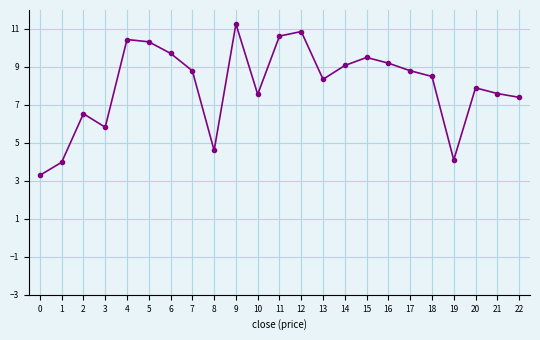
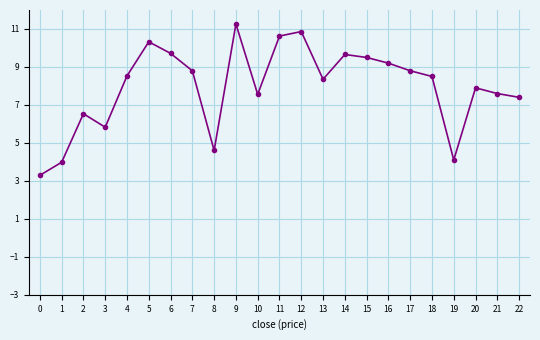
  {
    "0": 3.3,
    "1": 4.0,
    "2": 6.5,
    "3": 5.8,
-   "4": 10.4,
+   "4": 8.5,
    "5": 10.3,
    "6": 9.7,
    "7": 8.8,
    "8": 4.6,
    "9": 11.3,
    "10": 7.6,
    "11": 10.6,
    "12": 10.9,
    "13": 8.4,
-   "14": 9.1,
+   "14": 9.7,
    "15": 9.5,
    "16": 9.2,
    "17": 8.8,
    "18": 8.5,
    "19": 4.1,
    "20": 7.9,
    "21": 7.6,
    "22": 7.4
  }
